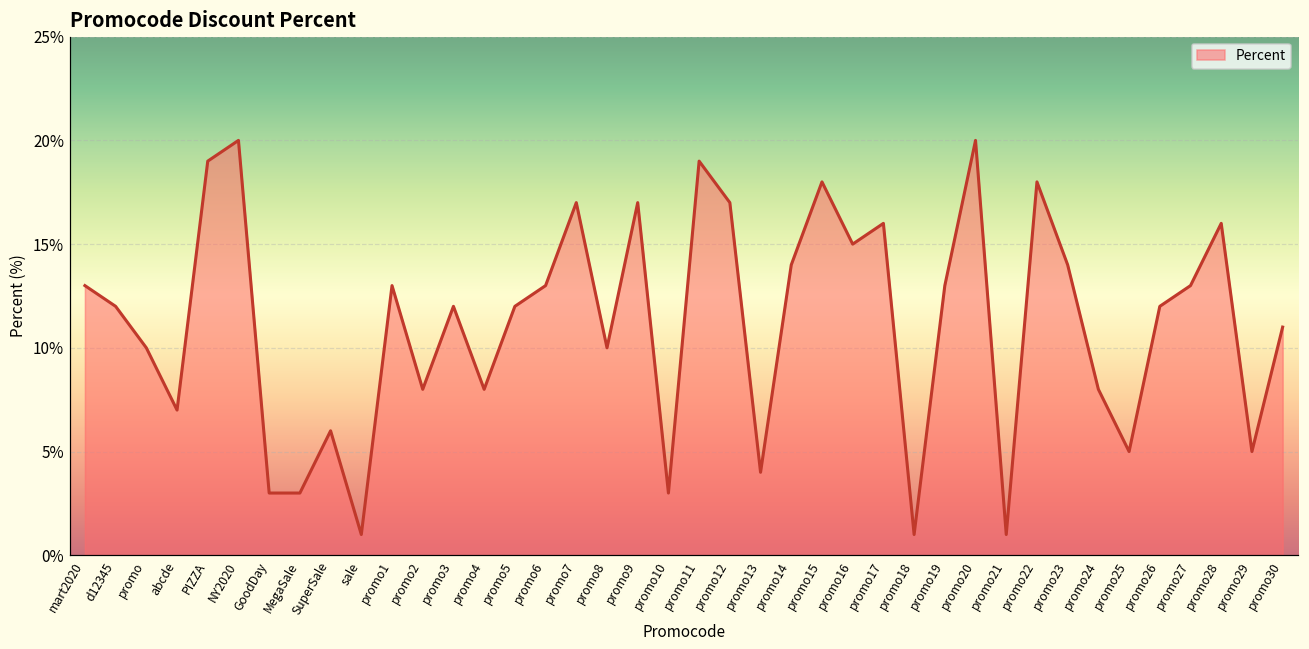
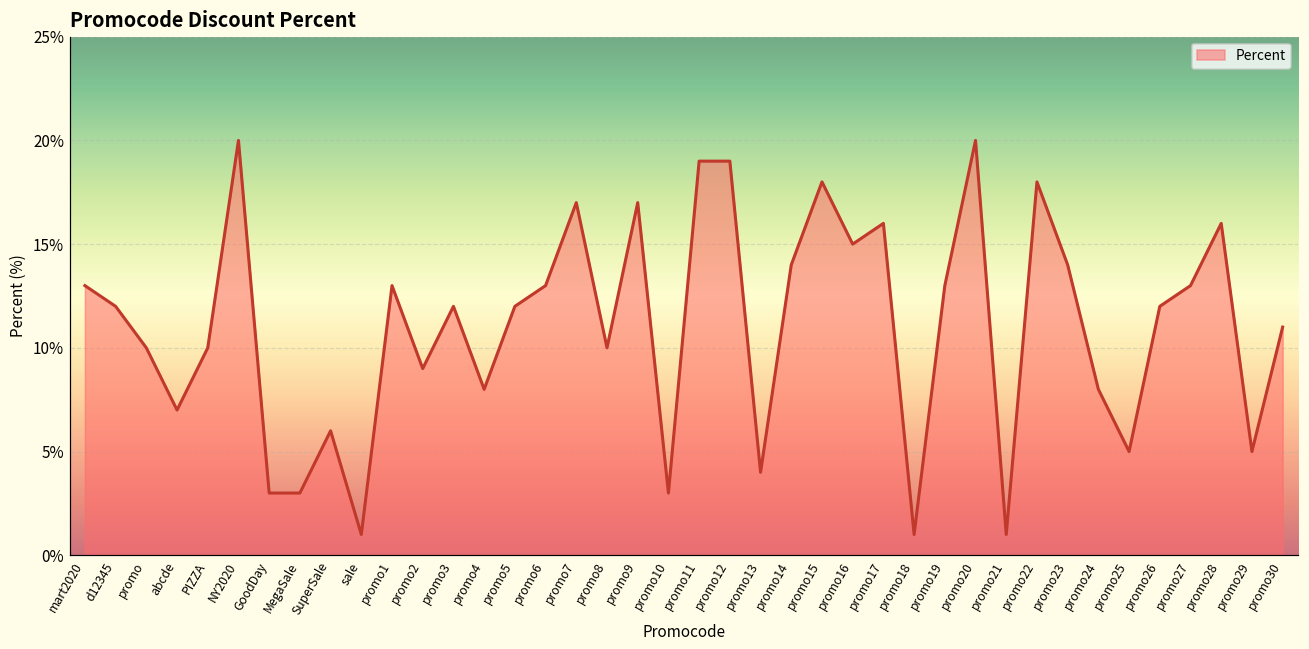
  {
    "mart2020": "13%",
    "d12345": "12%",
    "promo": "10%",
    "abcde": "7%",
-   "PIZZA": "19%",
+   "PIZZA": "10%",
    "NY2020": "20%",
    "GoodDay": "3%",
    "MegaSale": "3%",
    "SuperSale": "6%",
    "sale": "1%",
    "promo1": "13%",
-   "promo2": "8%",
+   "promo2": "9%",
    "promo3": "12%",
    "promo4": "8%",
    "promo5": "12%",
    "promo6": "13%",
    "promo7": "17%",
    "promo8": "10%",
    "promo9": "17%",
    "promo10": "3%",
    "promo11": "19%",
-   "promo12": "17%",
+   "promo12": "19%",
    "promo13": "4%",
    "promo14": "14%",
    "promo15": "18%",
    "promo16": "15%",
    "promo17": "16%",
    "promo18": "1%",
    "promo19": "13%",
    "promo20": "20%",
    "promo21": "1%",
    "promo22": "18%",
    "promo23": "14%",
    "promo24": "8%",
    "promo25": "5%",
    "promo26": "12%",
    "promo27": "13%",
    "promo28": "16%",
    "promo29": "5%",
    "promo30": "11%"
  }
